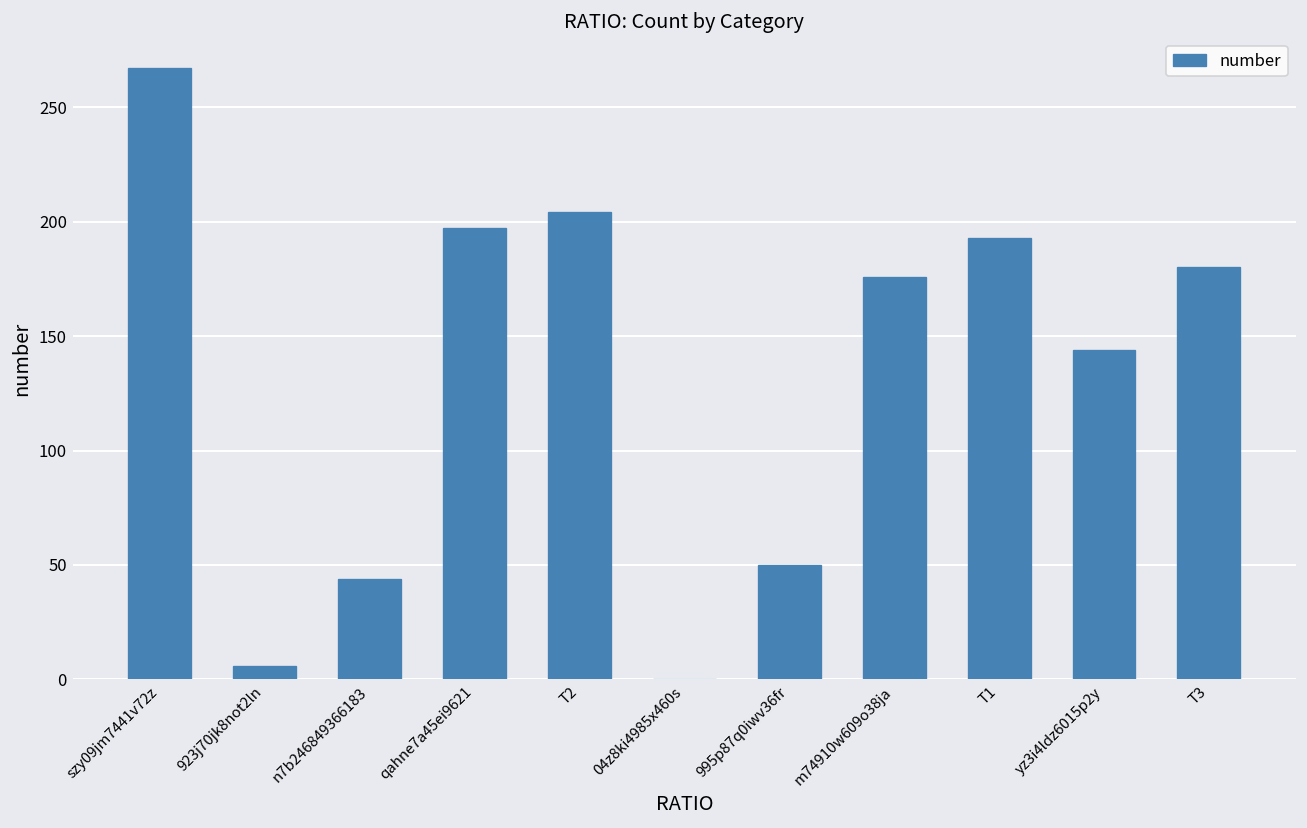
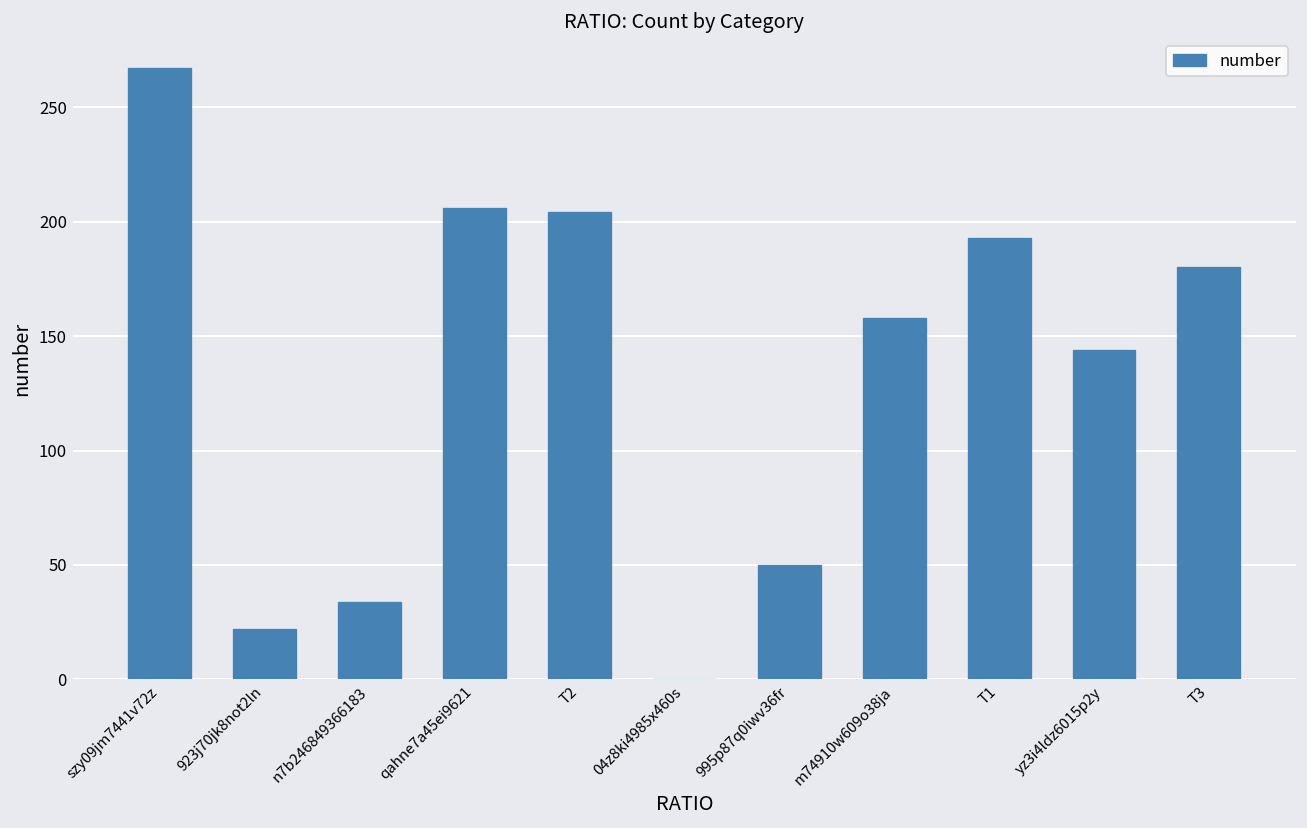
  {
    "szy09jm7441v72z": 267,
-   "923j70jk8not2ln": 6,
-   "n7b246849366183": 44,
-   "qahne7a45ei9621": 197,
+   "923j70jk8not2ln": 22,
+   "n7b246849366183": 34,
+   "qahne7a45ei9621": 206,
    "T2": 204,
    "04z8ki4985x460s": 0,
    "995p87q0iwv36fr": 50,
-   "m74910w609o38ja": 176,
+   "m74910w609o38ja": 158,
    "T1": 193,
    "yz3i4ldz6015p2y": 144,
    "T3": 180
  }
